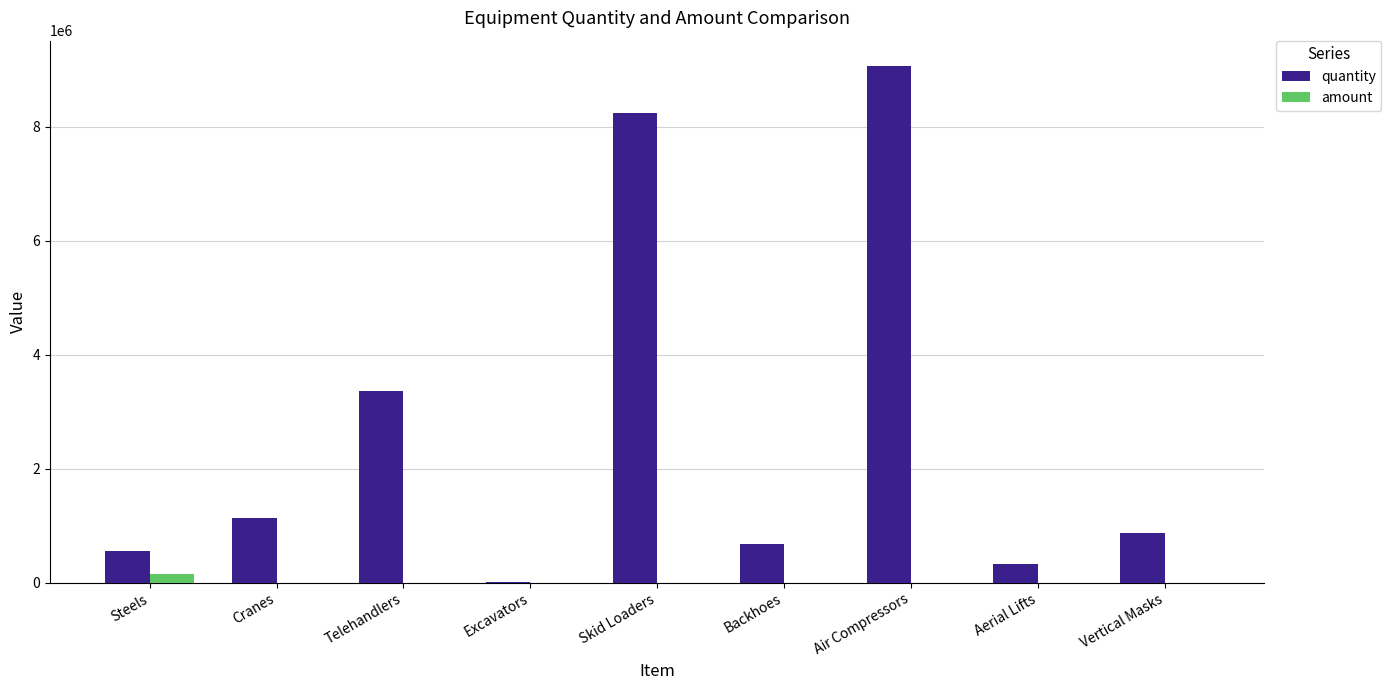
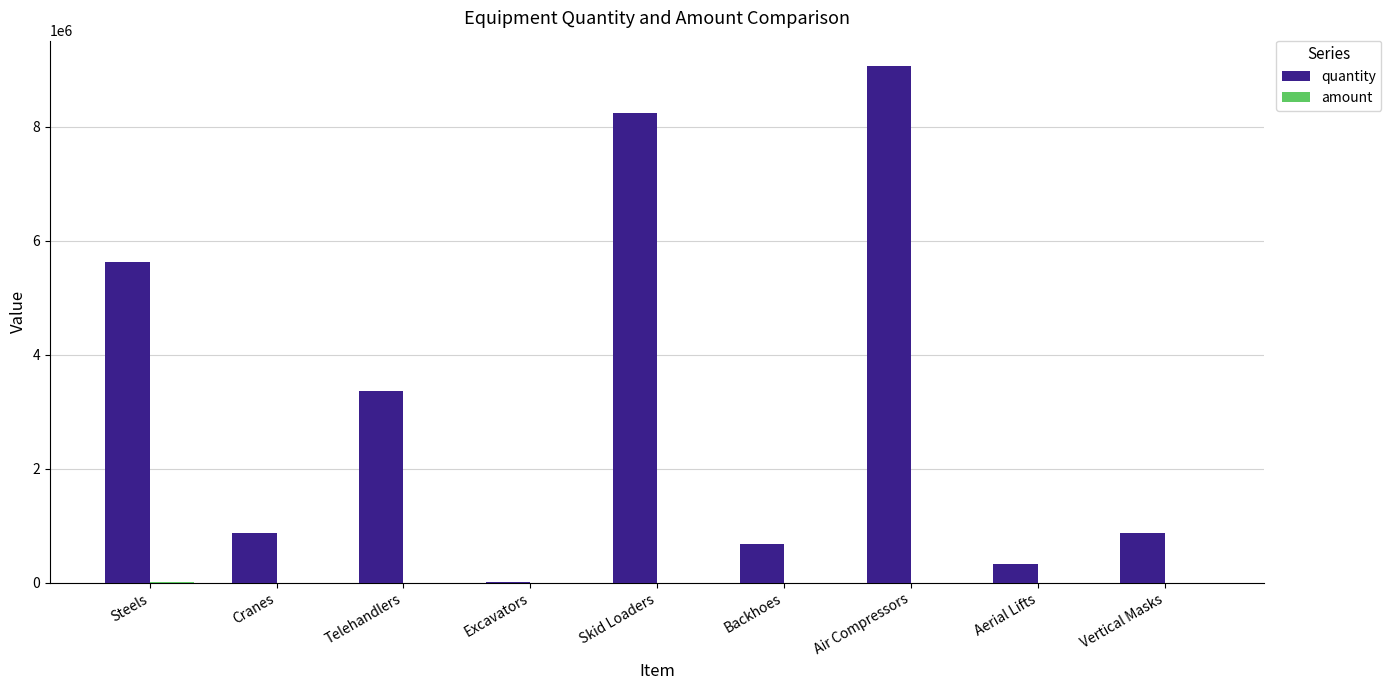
  {
    "quantity": {
-     "Steels": 600000,
-     "Cranes": 1100000,
+     "Steels": 5600000,
+     "Cranes": 900000,
      "Telehandlers": 3400000,
      "Skid Loaders": 8200000,
      "Backhoes": 700000,
      "Air Compressors": 9100000,
      "Aerial Lifts": 300000,
      "Vertical Masks": 900000
    },
    "amount": {
-     "Steels": 200000
+     "Steels": 0
    }
  }
